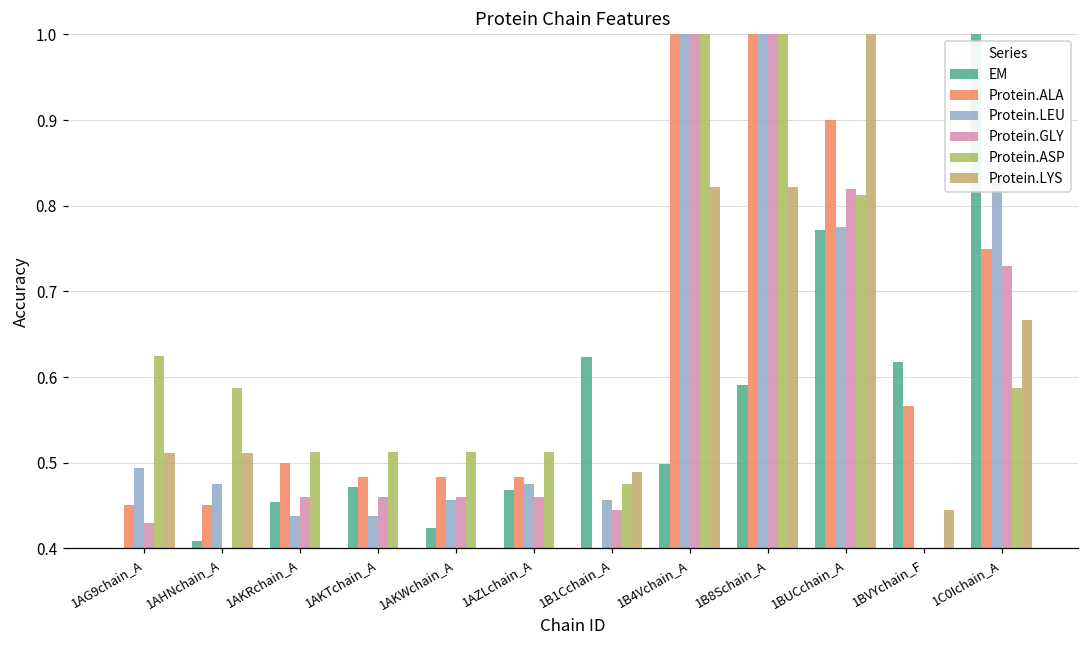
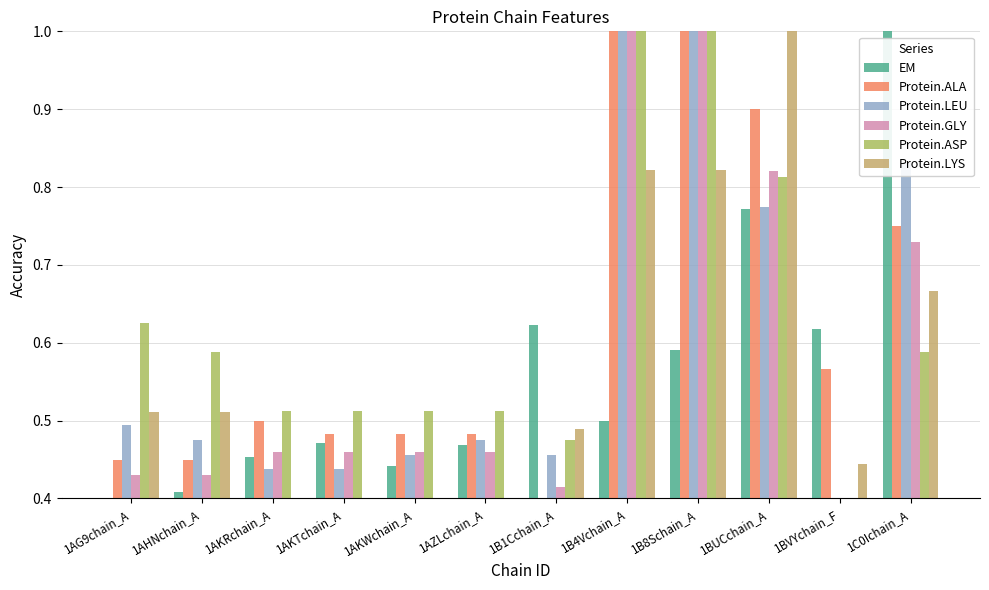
  {
    "EM": {
      "1AG9chain_A": 0.40,
      "1AHNchain_A": 0.41,
      "1AKRchain_A": 0.45,
      "1AKTchain_A": 0.47,
-     "1AKWchain_A": 0.42,
+     "1AKWchain_A": 0.44,
      "1AZLchain_A": 0.47,
      "1B1Cchain_A": 0.62,
      "1B4Vchain_A": 0.50,
      "1B8Schain_A": 0.59,
      "1BUCchain_A": 0.77,
      "1BVYchain_F": 0.62,
      "1C0Ichain_A": 1.00
    },
    "Protein.ALA": {
      "1AG9chain_A": 0.45,
      "1AHNchain_A": 0.45,
      "1AKRchain_A": 0.50,
      "1AKTchain_A": 0.48,
      "1AKWchain_A": 0.48,
      "1AZLchain_A": 0.48,
      "1B1Cchain_A": 0.40,
      "1B4Vchain_A": 1.00,
      "1B8Schain_A": 1.00,
      "1BUCchain_A": 0.90,
      "1BVYchain_F": 0.57,
      "1C0Ichain_A": 0.75
    },
    "Protein.LEU": {
      "1AG9chain_A": 0.49,
      "1AHNchain_A": 0.48,
      "1AKRchain_A": 0.44,
      "1AKTchain_A": 0.44,
      "1AKWchain_A": 0.46,
      "1AZLchain_A": 0.48,
      "1B1Cchain_A": 0.46,
      "1B4Vchain_A": 1.00,
      "1B8Schain_A": 1.00,
      "1BUCchain_A": 0.78,
      "1BVYchain_F": 0.40
    },
    "Protein.GLY": {
      "1AG9chain_A": 0.43,
-     "1AHNchain_A": 0.40,
+     "1AHNchain_A": 0.43,
      "1AKRchain_A": 0.46,
      "1AKTchain_A": 0.46,
      "1AKWchain_A": 0.46,
      "1AZLchain_A": 0.46,
-     "1B1Cchain_A": 0.45,
+     "1B1Cchain_A": 0.42,
      "1B4Vchain_A": 1.00,
      "1B8Schain_A": 1.00,
      "1BUCchain_A": 0.82,
      "1BVYchain_F": 0.40,
      "1C0Ichain_A": 0.73
    }
  }
